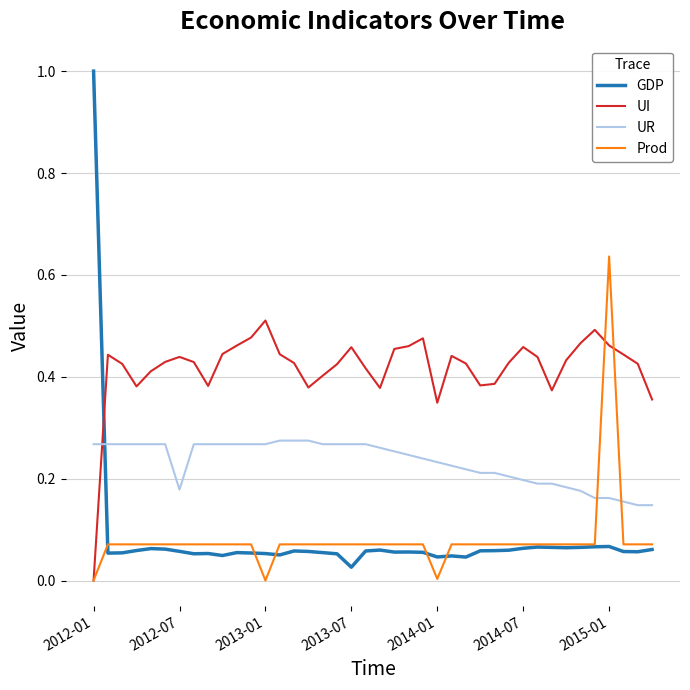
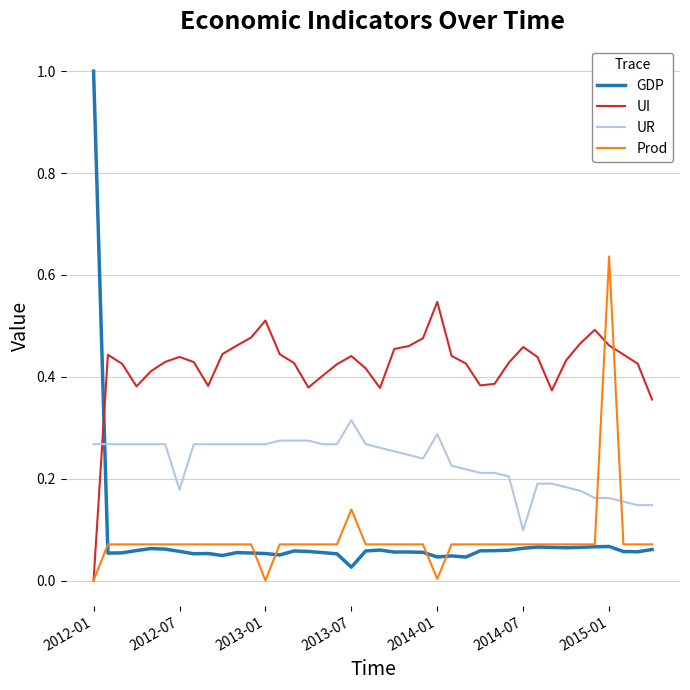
  {
    "GDP": {
      "2012-01": 1.00,
      "2012-07": 0.06,
      "2013-01": 0.05,
      "2013-07": 0.03,
      "2014-01": 0.05,
      "2014-07": 0.06,
      "2015-01": 0.07
    },
    "UI": {
      "2012-07": 0.44,
      "2013-01": 0.51,
-     "2013-07": 0.46,
-     "2014-01": 0.35,
+     "2013-07": 0.44,
+     "2014-01": 0.55,
      "2014-07": 0.46,
      "2015-01": 0.46
    },
    "UR": {
      "2012-01": 0.27,
      "2012-07": 0.18,
      "2013-01": 0.27,
-     "2013-07": 0.27,
-     "2014-01": 0.23,
-     "2014-07": 0.20,
+     "2013-07": 0.31,
+     "2014-01": 0.29,
+     "2014-07": 0.10,
      "2015-01": 0.16
    },
    "Prod": {
      "2012-07": 0.07,
      "2013-01": 0.00,
-     "2013-07": 0.07,
+     "2013-07": 0.14,
      "2014-01": 0.00,
      "2014-07": 0.07,
      "2015-01": 0.64
    }
  }
